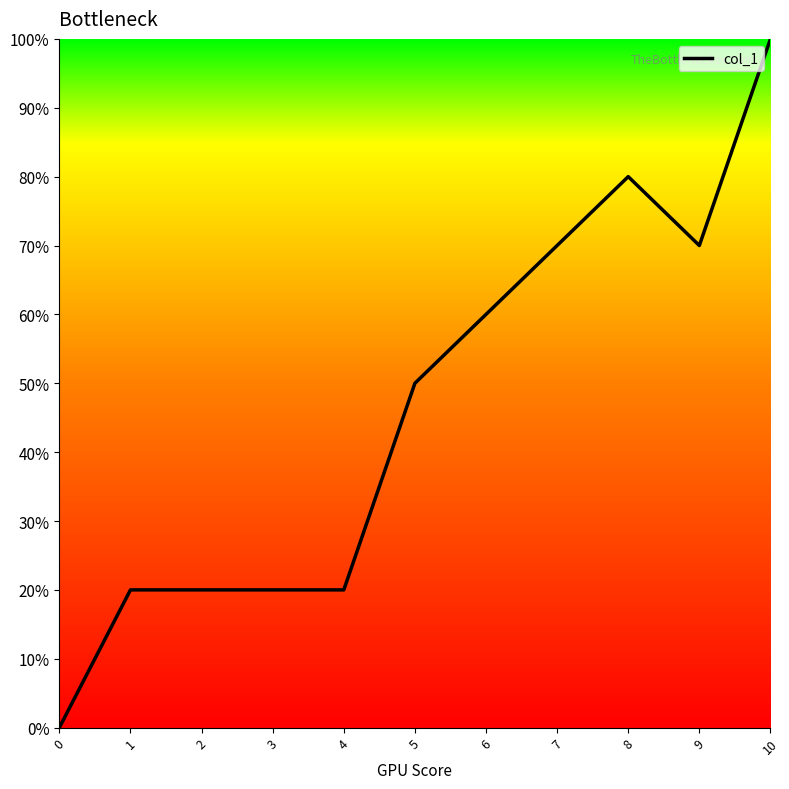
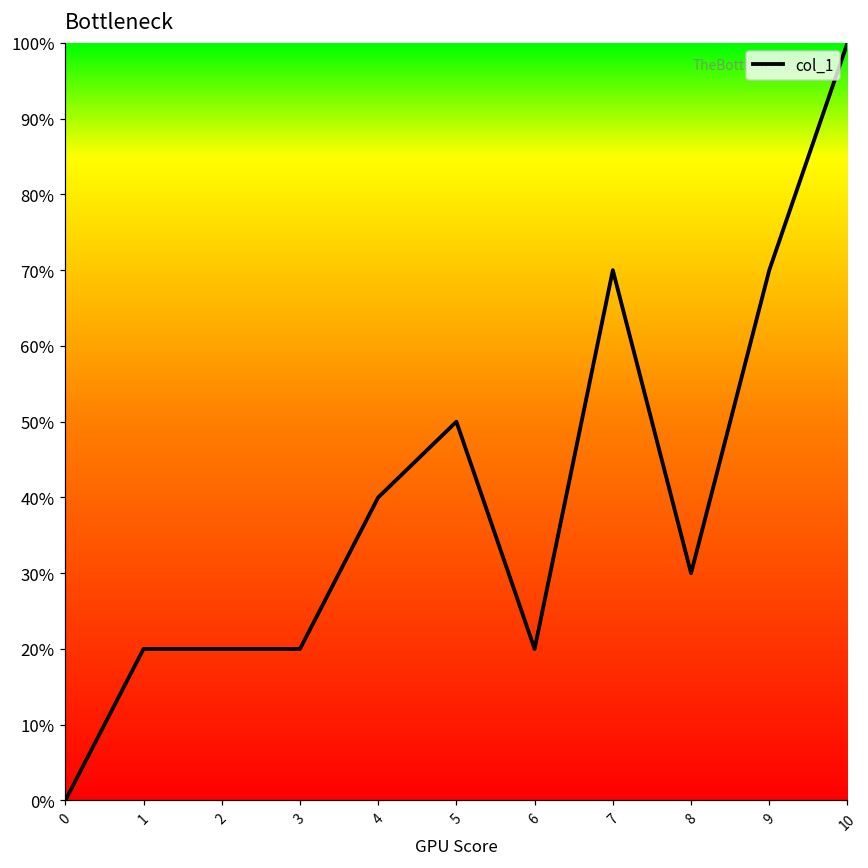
  {
    "0": "0%",
    "1": "20%",
    "2": "20%",
    "3": "20%",
-   "4": "20%",
+   "4": "40%",
    "5": "50%",
-   "6": "60%",
+   "6": "20%",
    "7": "70%",
-   "8": "80%",
+   "8": "30%",
    "9": "70%",
    "10": "100%"
  }
